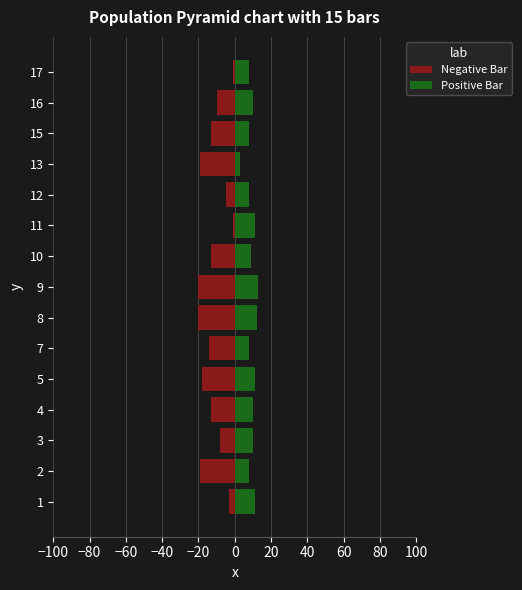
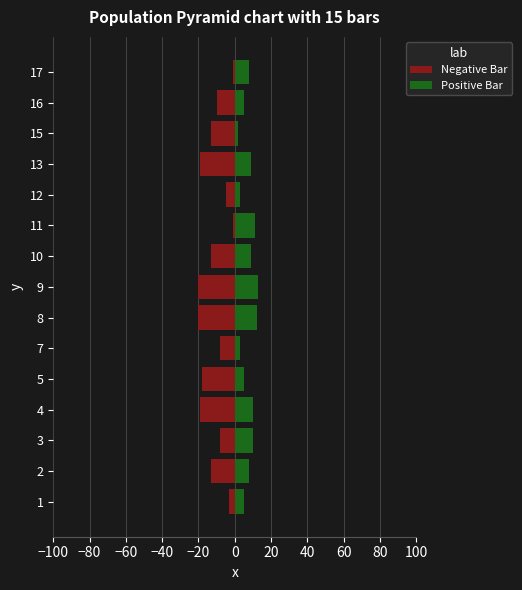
  {
    "Negative Bar": {
      "16": -10,
      "15": -13,
      "13": -19,
      "12": -5,
      "10": -13,
      "9": -20,
      "8": -20,
-     "7": -14,
+     "7": -8,
      "5": -18,
-     "4": -13,
+     "4": -19,
      "3": -8,
-     "2": -19,
+     "2": -13,
      "1": -3
    },
    "Positive Bar": {
      "17": 8,
-     "16": 10,
-     "15": 8,
-     "13": 3,
-     "12": 8,
+     "16": 5,
+     "15": 2,
+     "13": 9,
+     "12": 3,
      "11": 11,
      "10": 9,
      "9": 13,
      "8": 12,
-     "7": 8,
-     "5": 11,
+     "7": 3,
+     "5": 5,
      "4": 10,
      "3": 10,
      "2": 8,
-     "1": 11
+     "1": 5
    }
  }
